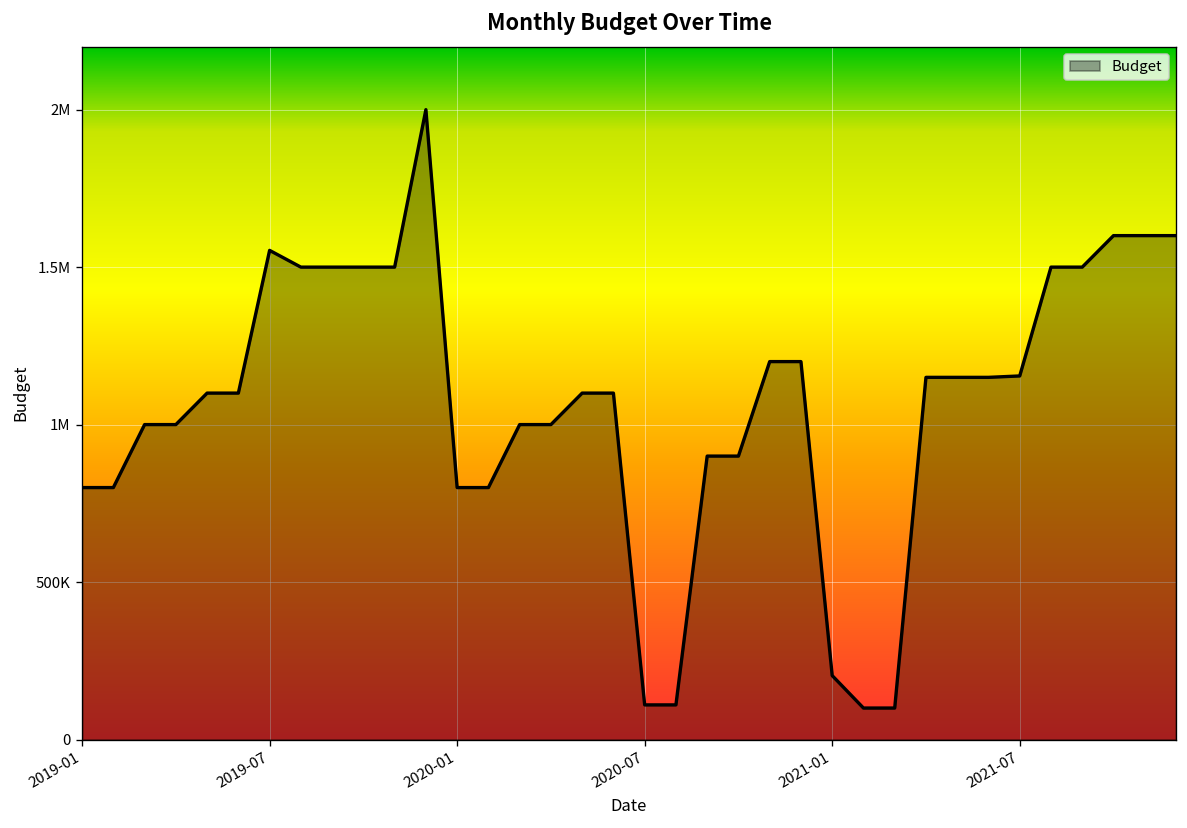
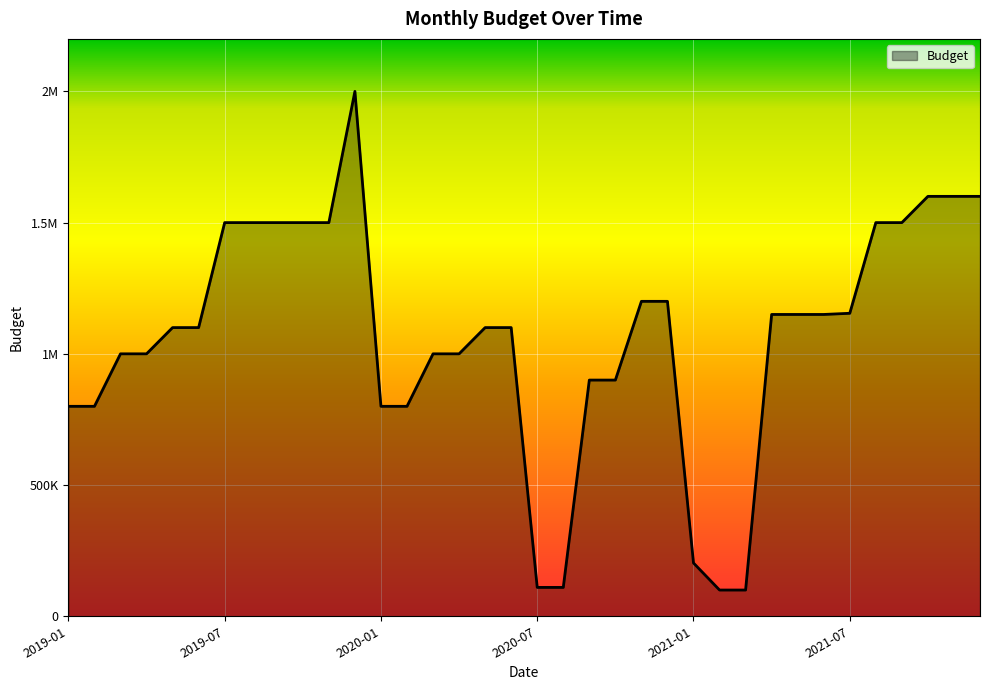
  {
    "2019-01": 800000,
-   "2019-07": 1550000,
+   "2019-07": 1500000,
    "2020-01": 800000,
    "2020-07": 110000,
    "2021-01": 200000,
    "2021-07": 1150000
  }
